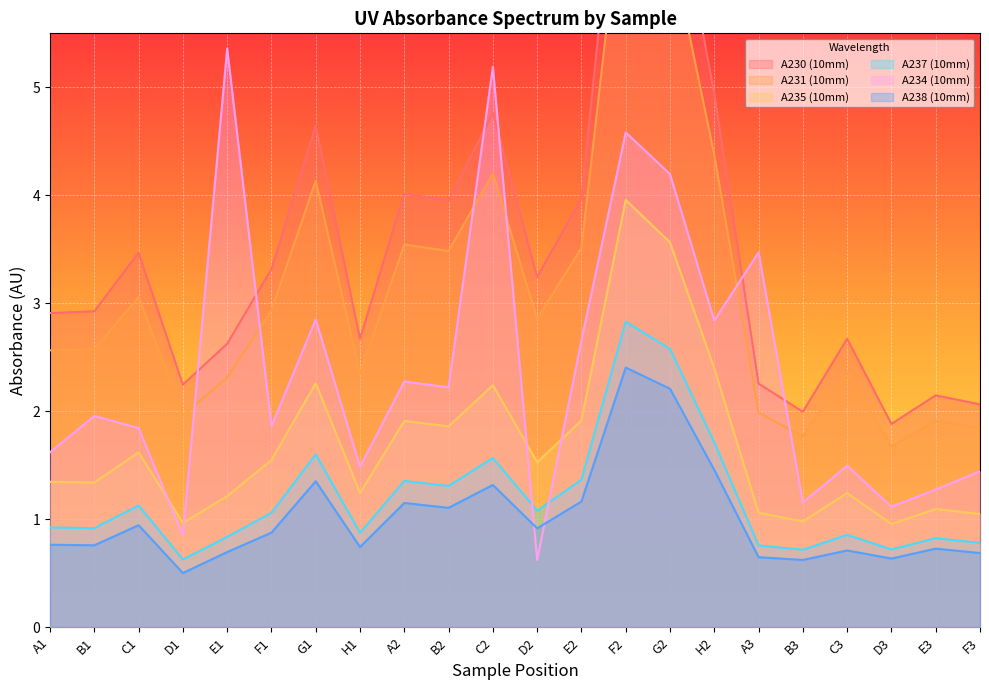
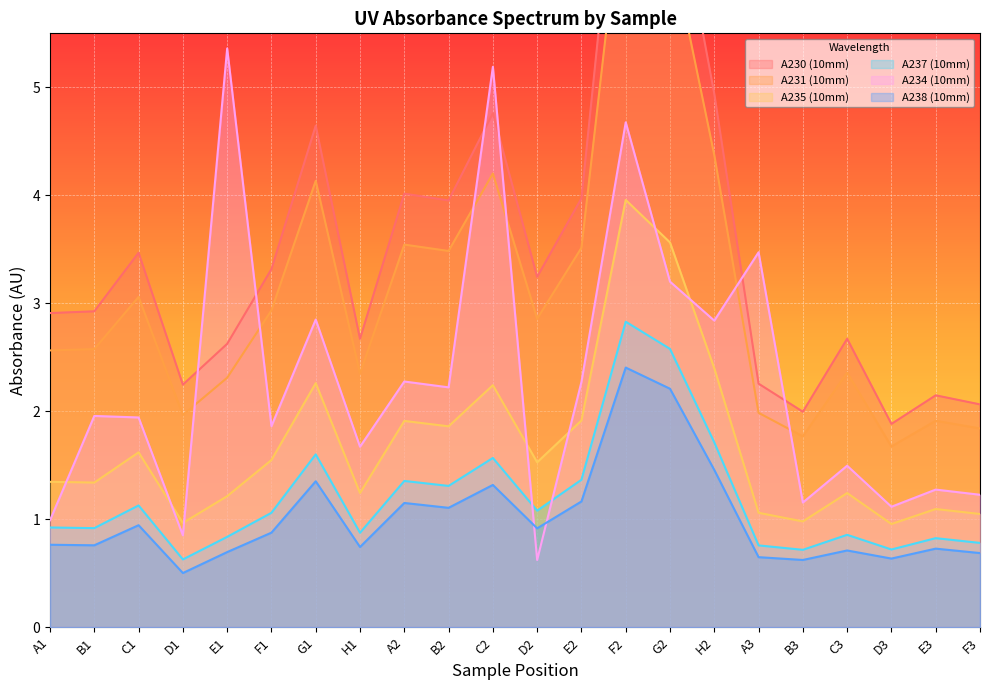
  {
    "A234 (10mm)": {
-     "A1": 1.62,
+     "A1": 0.99,
      "B1": 1.96,
-     "C1": 1.84,
+     "C1": 1.94,
      "D1": 0.85,
      "E1": 5.36,
      "F1": 1.86,
      "G1": 2.85,
-     "H1": 1.49,
+     "H1": 1.67,
      "A2": 2.28,
      "B2": 2.22,
      "C2": 5.19,
      "D2": 0.62,
-     "E2": 2.66,
-     "F2": 4.58,
-     "G2": 4.20,
+     "E2": 2.27,
+     "F2": 4.68,
+     "G2": 3.20,
      "H2": 2.84,
      "A3": 3.47,
      "B3": 1.15,
      "C3": 1.50,
      "D3": 1.12,
      "E3": 1.27,
-     "F3": 1.44
+     "F3": 1.23
    }
  }
